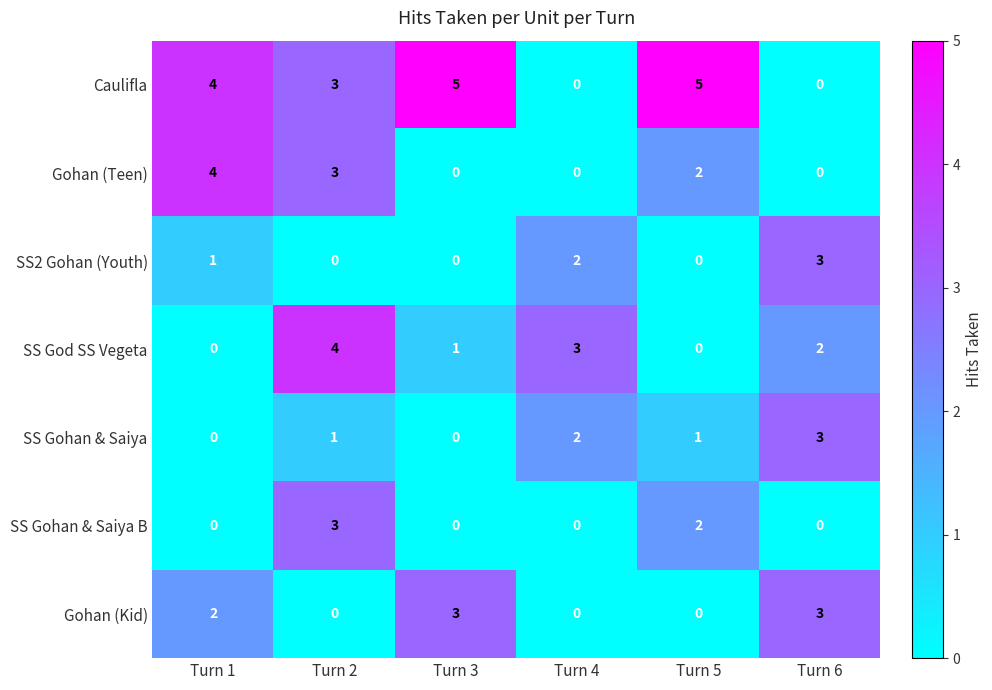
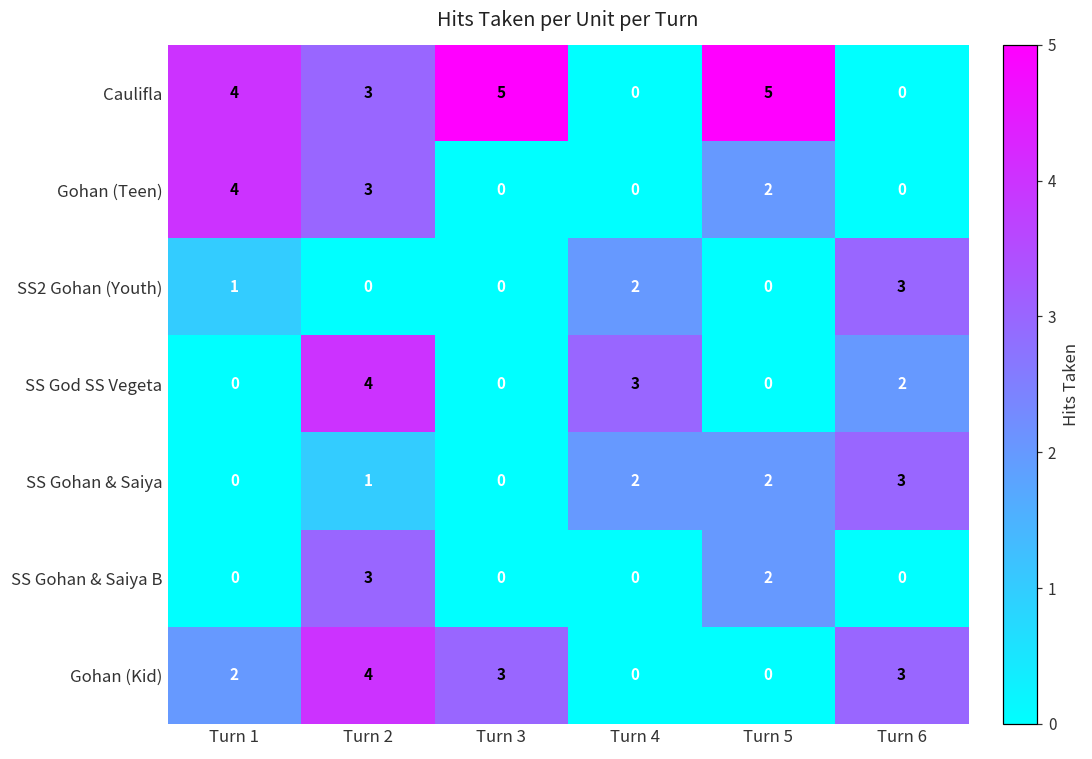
  {
    "Caulifla": {
      "Turn 1": 4,
      "Turn 2": 3,
      "Turn 3": 5,
      "Turn 4": 0,
      "Turn 5": 5,
      "Turn 6": 0
    },
    "Gohan (Teen)": {
      "Turn 1": 4,
      "Turn 2": 3,
      "Turn 3": 0,
      "Turn 4": 0,
      "Turn 5": 2,
      "Turn 6": 0
    },
    "SS2 Gohan (Youth)": {
      "Turn 1": 1,
      "Turn 2": 0,
      "Turn 3": 0,
      "Turn 4": 2,
      "Turn 5": 0,
      "Turn 6": 3
    },
    "SS God SS Vegeta": {
      "Turn 1": 0,
      "Turn 2": 4,
-     "Turn 3": 1,
+     "Turn 3": 0,
      "Turn 4": 3,
      "Turn 5": 0,
      "Turn 6": 2
    },
    "SS Gohan & Saiya": {
      "Turn 1": 0,
      "Turn 2": 1,
      "Turn 3": 0,
      "Turn 4": 2,
-     "Turn 5": 1,
+     "Turn 5": 2,
      "Turn 6": 3
    },
    "SS Gohan & Saiya B": {
      "Turn 1": 0,
      "Turn 2": 3,
      "Turn 3": 0,
      "Turn 4": 0,
      "Turn 5": 2,
      "Turn 6": 0
    },
    "Gohan (Kid)": {
      "Turn 1": 2,
-     "Turn 2": 0,
+     "Turn 2": 4,
      "Turn 3": 3,
      "Turn 4": 0,
      "Turn 5": 0,
      "Turn 6": 3
    }
  }
